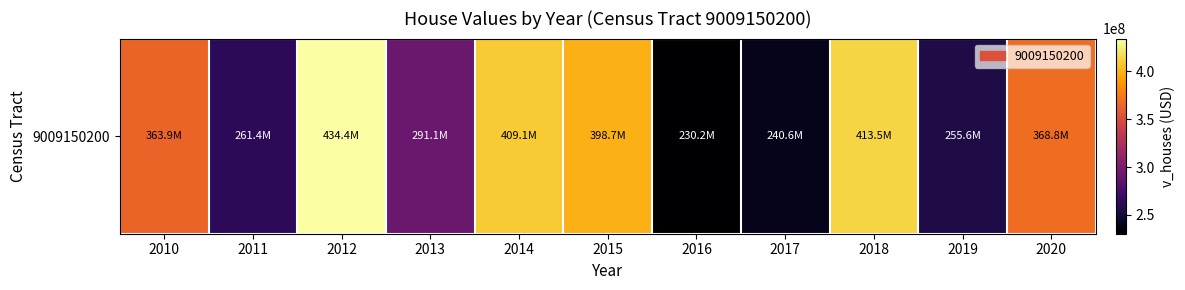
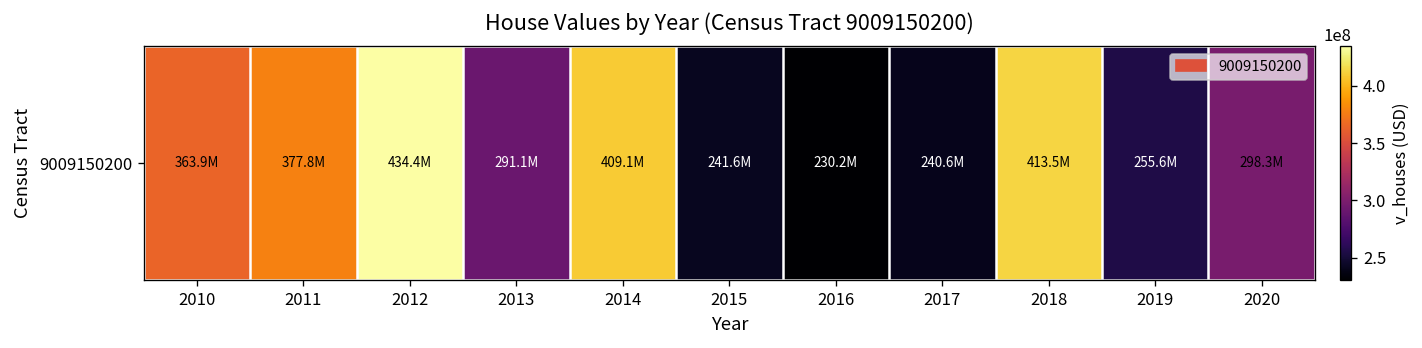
  {
    "9009150200": {
      "2010": "363.9M",
-     "2011": "261.4M",
+     "2011": "377.8M",
      "2012": "434.4M",
      "2013": "291.1M",
      "2014": "409.1M",
-     "2015": "398.7M",
+     "2015": "241.6M",
      "2016": "230.2M",
      "2017": "240.6M",
      "2018": "413.5M",
      "2019": "255.6M",
-     "2020": "368.8M"
+     "2020": "298.3M"
    }
  }
